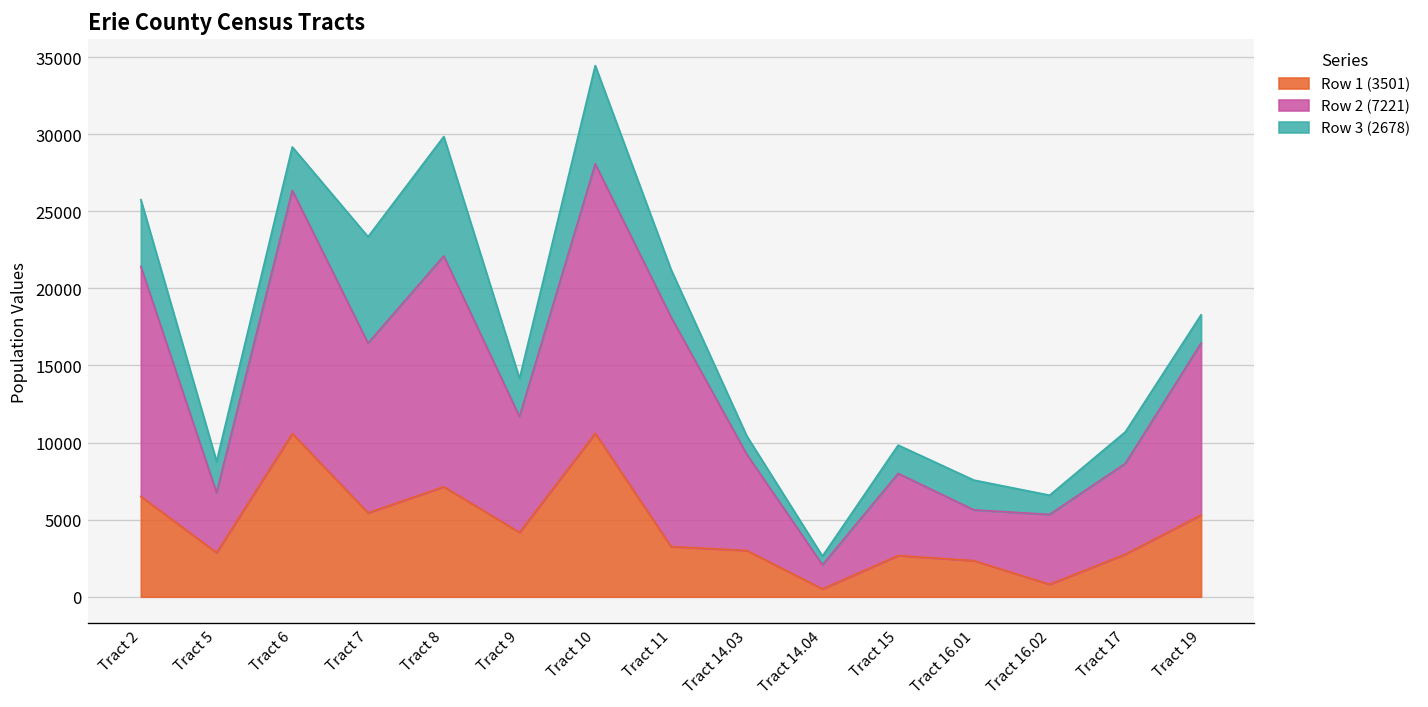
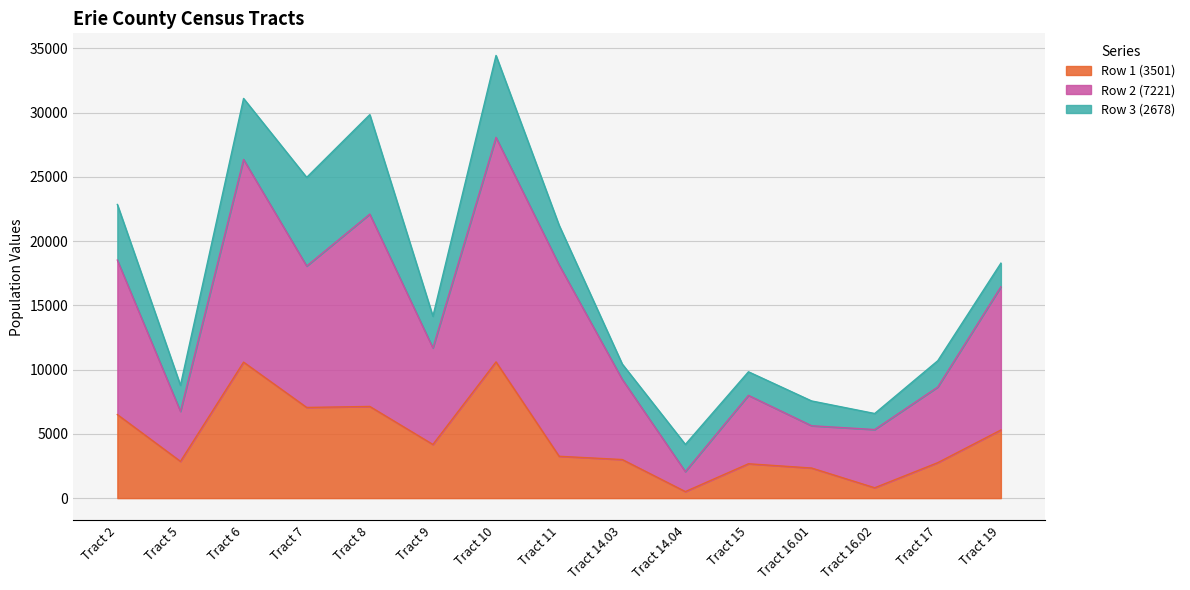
  {
    "Row 1 (3501)": {
      "Tract 2": 6500,
      "Tract 5": 2900,
      "Tract 6": 10600,
-     "Tract 7": 5400,
+     "Tract 7": 7100,
      "Tract 8": 7100,
      "Tract 9": 4200,
      "Tract 10": 10600,
      "Tract 11": 3300,
      "Tract 14.03": 3000,
      "Tract 14.04": 500,
      "Tract 15": 2700,
      "Tract 16.01": 2300,
      "Tract 16.02": 800,
      "Tract 17": 2800,
      "Tract 19": 5300
    },
    "Row 2 (7221)": {
-     "Tract 2": 14900,
+     "Tract 2": 12000,
      "Tract 5": 3900,
      "Tract 6": 15800,
      "Tract 7": 11000,
      "Tract 8": 15000,
      "Tract 9": 7500,
      "Tract 10": 17500,
      "Tract 11": 14900,
      "Tract 14.03": 6200,
      "Tract 14.04": 1600,
      "Tract 15": 5300,
      "Tract 16.01": 3300,
      "Tract 16.02": 4500,
      "Tract 17": 5900,
      "Tract 19": 11100
    },
    "Row 3 (2678)": {
      "Tract 2": 4300,
      "Tract 5": 2000,
-     "Tract 6": 2800,
+     "Tract 6": 4700,
      "Tract 7": 6900,
      "Tract 8": 7700,
      "Tract 9": 2500,
      "Tract 10": 6400,
      "Tract 11": 3100,
      "Tract 14.03": 1200,
-     "Tract 14.04": 600,
+     "Tract 14.04": 2100,
      "Tract 15": 1800,
      "Tract 16.01": 1900,
      "Tract 16.02": 1200,
      "Tract 17": 2000,
      "Tract 19": 1800
    }
  }
